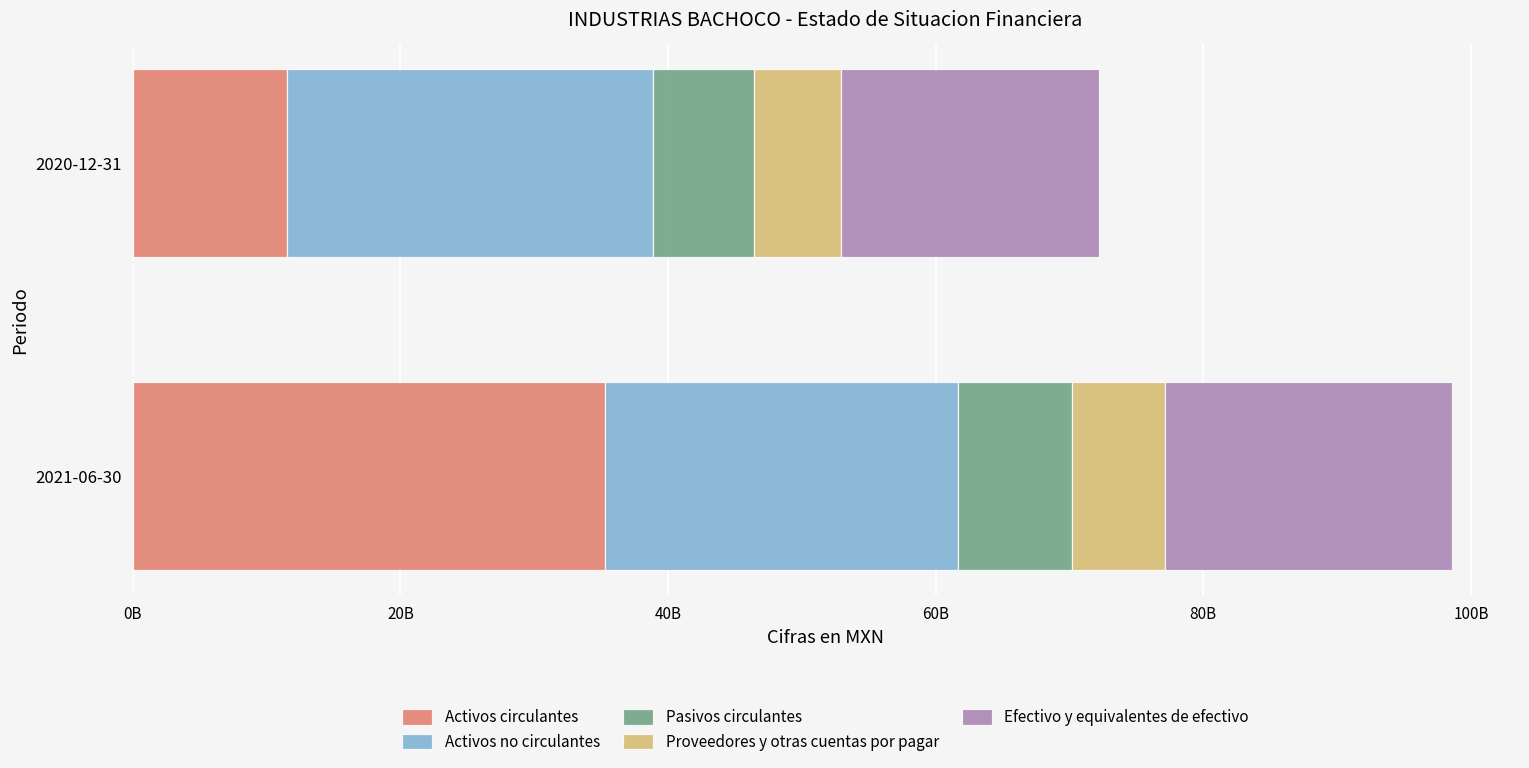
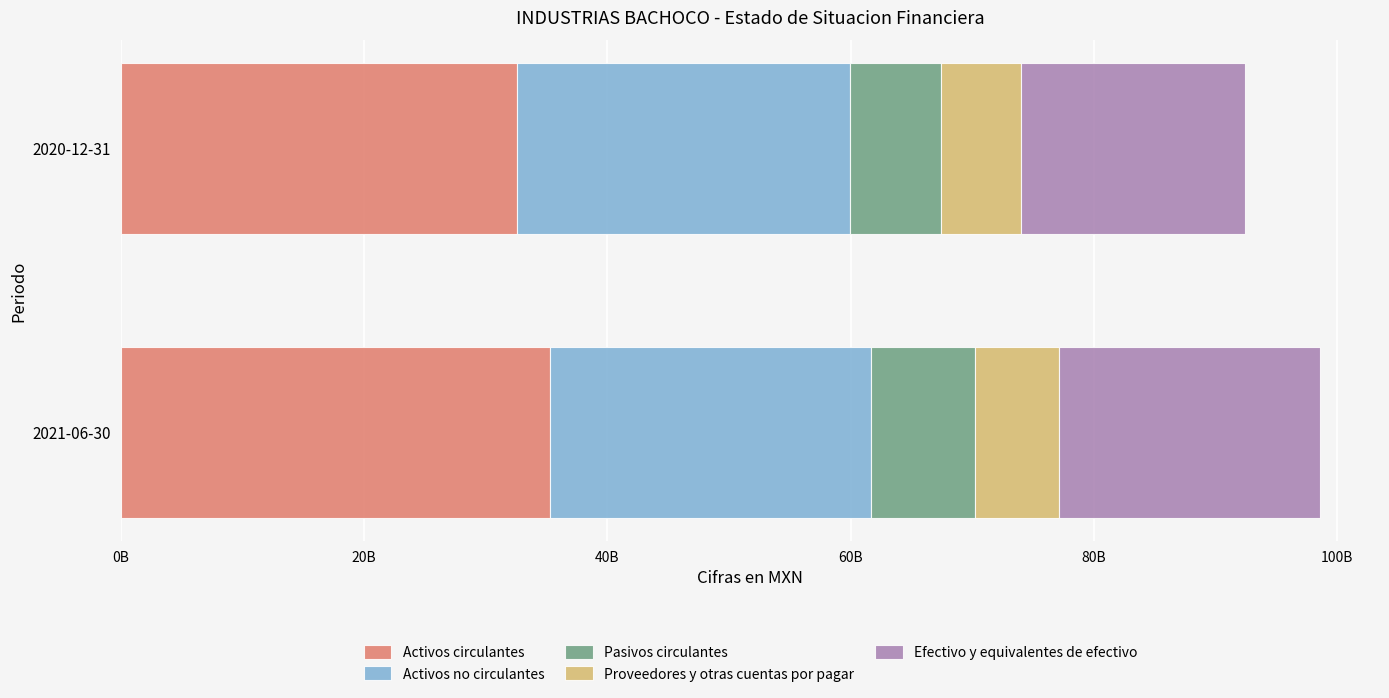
  {
    "Activos circulantes": {
-     "2020-12-31": 11500000000,
+     "2020-12-31": 32600000000,
      "2021-06-30": 35300000000
    },
    "Activos no circulantes": {
      "2020-12-31": 27400000000,
      "2021-06-30": 26400000000
    },
    "Pasivos circulantes": {
      "2020-12-31": 7500000000,
      "2021-06-30": 8500000000
    },
    "Proveedores y otras cuentas por pagar": {
      "2020-12-31": 6500000000,
      "2021-06-30": 6900000000
    },
    "Efectivo y equivalentes de efectivo": {
-     "2020-12-31": 19200000000,
+     "2020-12-31": 18500000000,
      "2021-06-30": 21500000000
    }
  }
